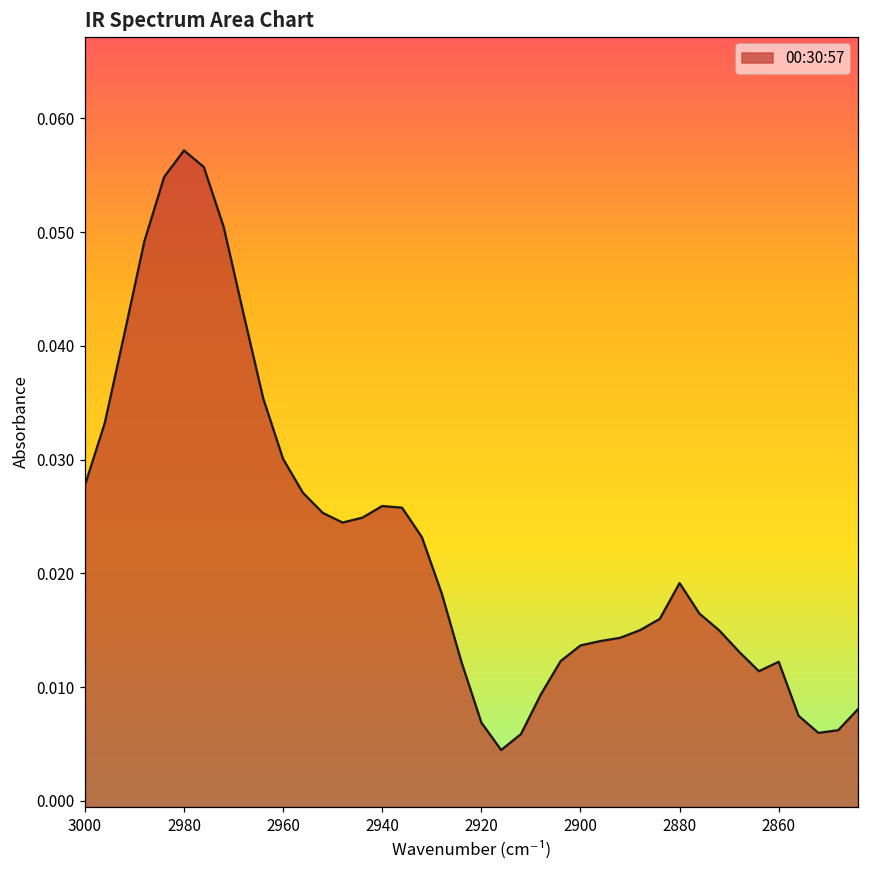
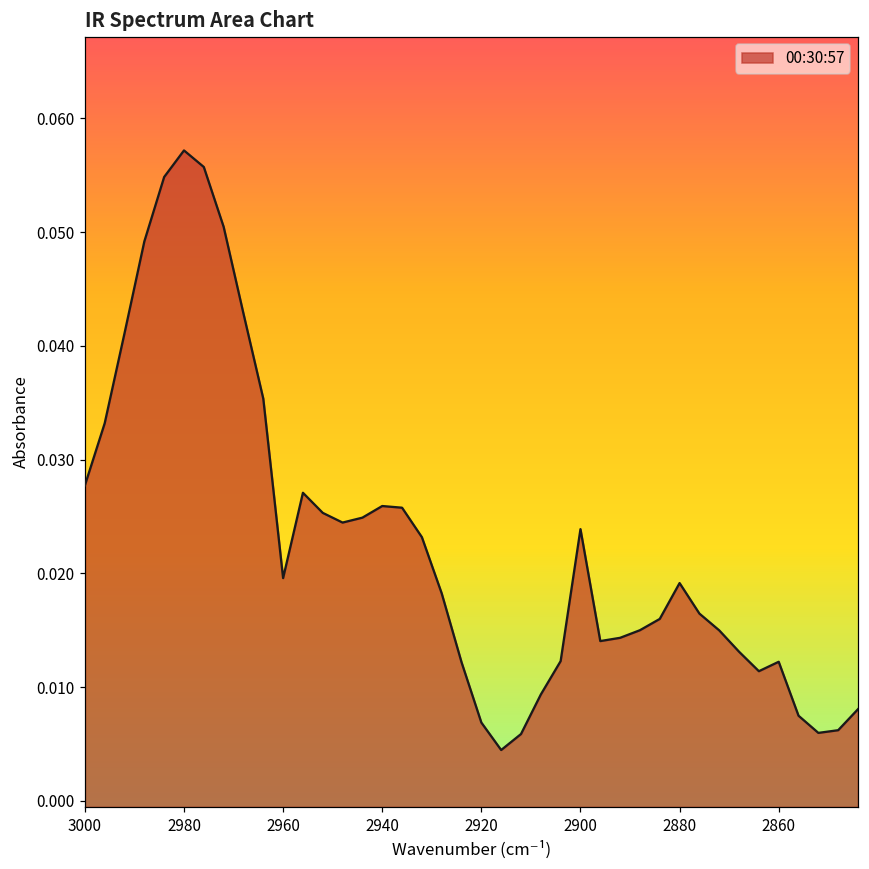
  {
    "3000": 0.0277,
    "2980": 0.0572,
-   "2960": 0.0301,
+   "2960": 0.0196,
    "2940": 0.0259,
    "2920": 0.0069,
-   "2900": 0.0137,
+   "2900": 0.0239,
    "2880": 0.0191,
    "2860": 0.0122
  }
